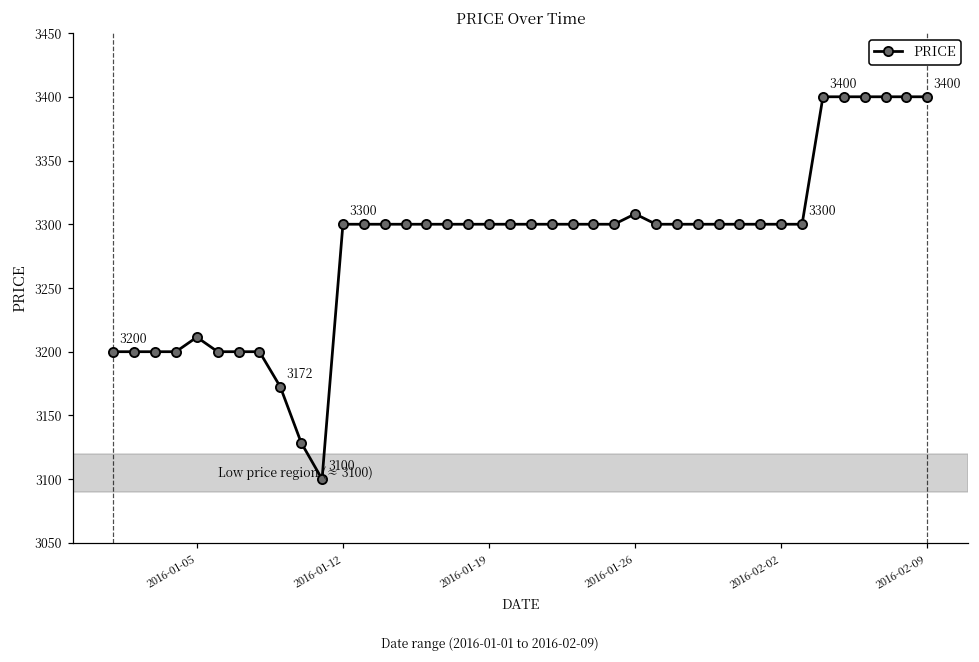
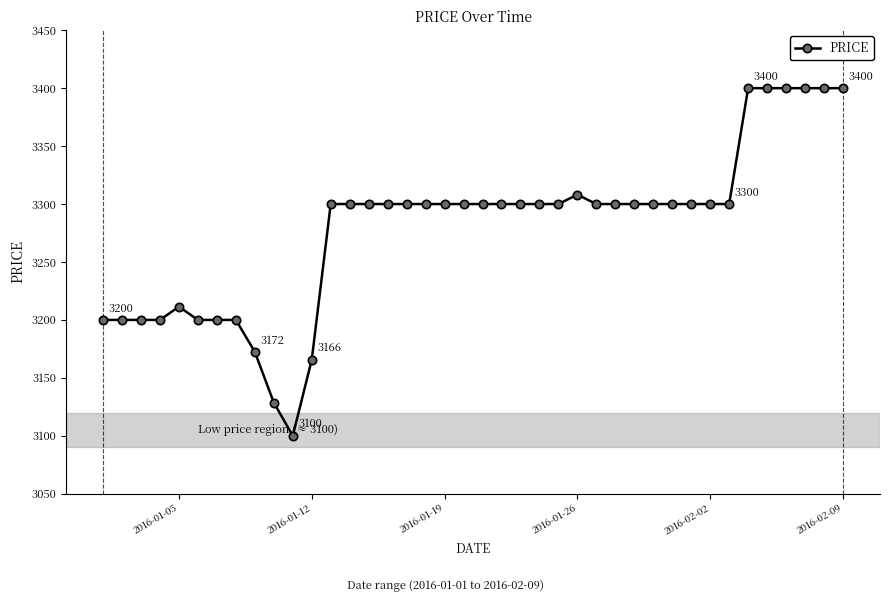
  {
-   "2016-01-12": 3300,
+   "2016-01-12": 3166,
    "2016-02-09": 3400
  }
